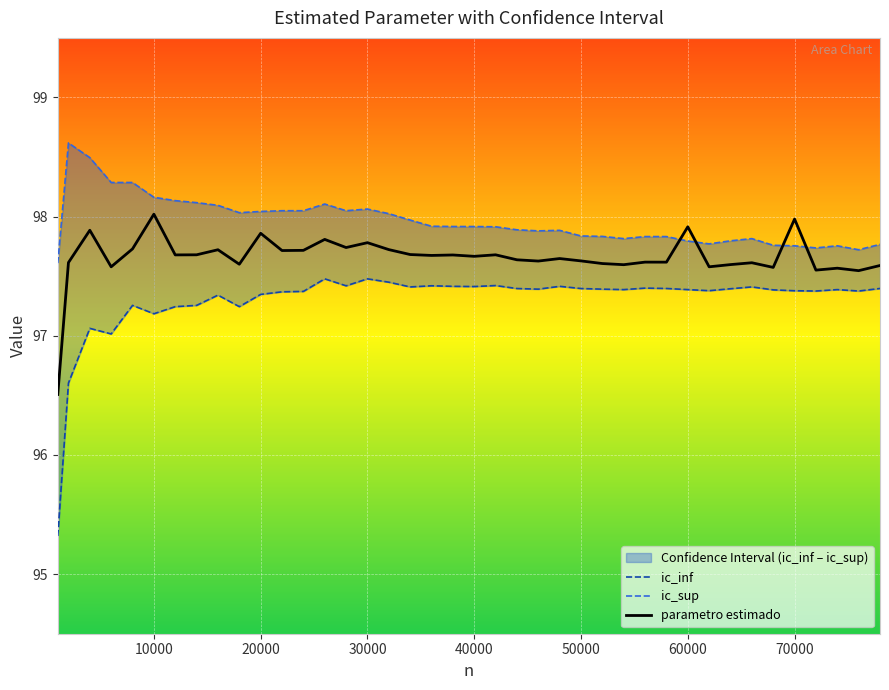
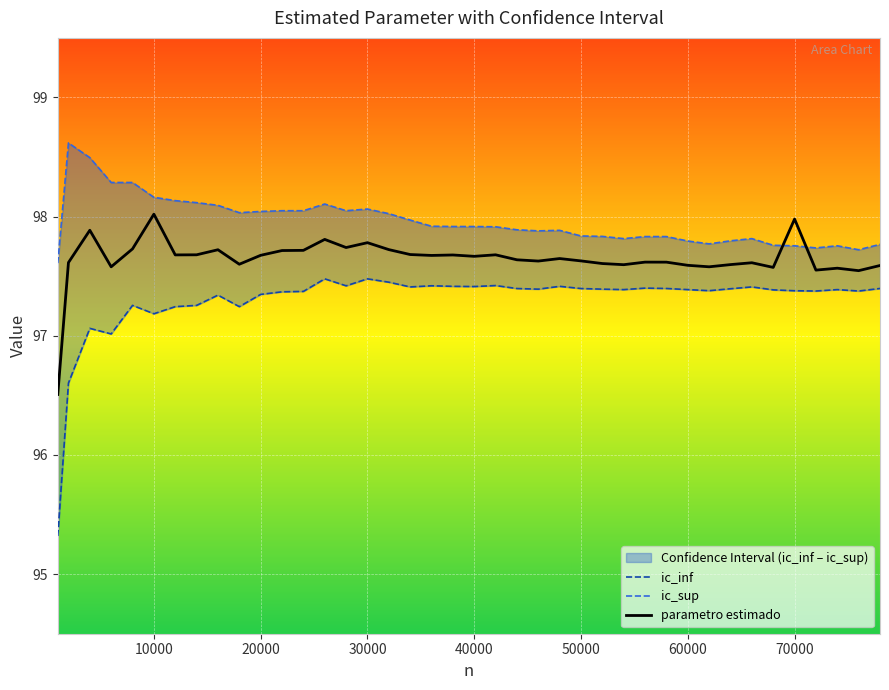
  {
    "parametro estimado": {
      "10000": 98.02,
-     "20000": 97.86,
+     "20000": 97.68,
      "30000": 97.78,
      "40000": 97.67,
      "50000": 97.63,
-     "60000": 97.91,
+     "60000": 97.59,
      "70000": 97.98
    }
  }
